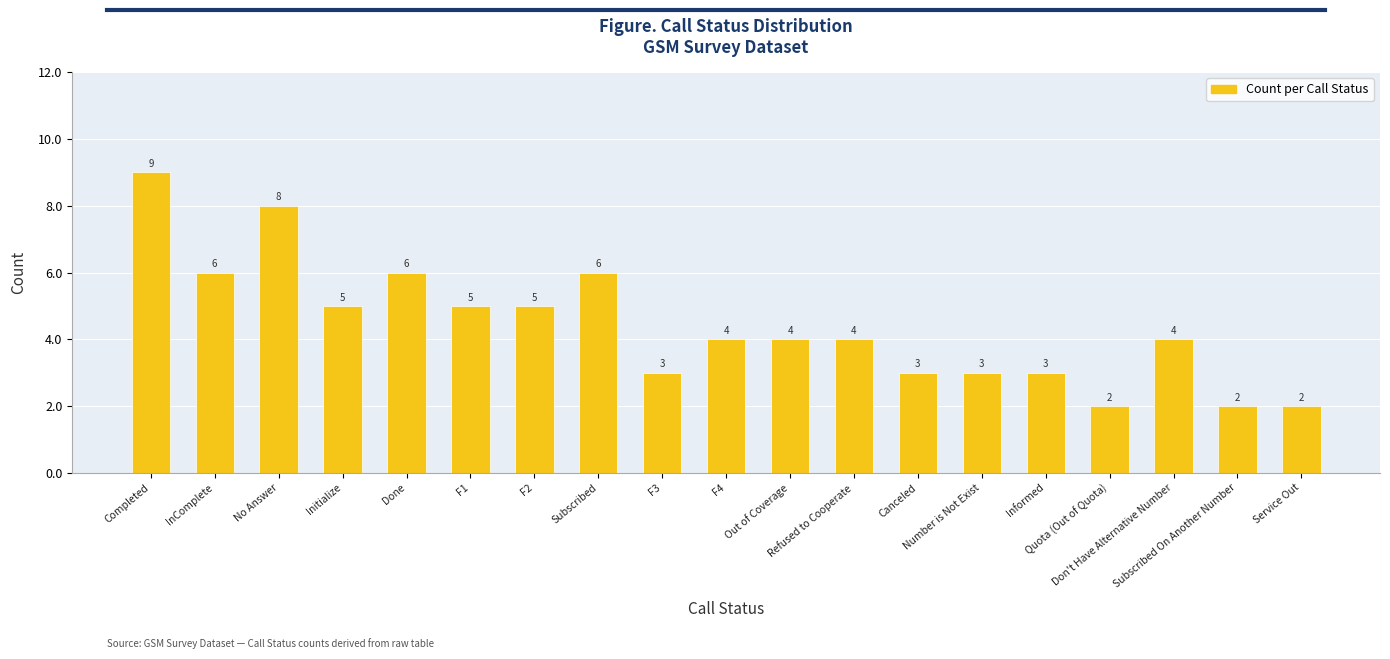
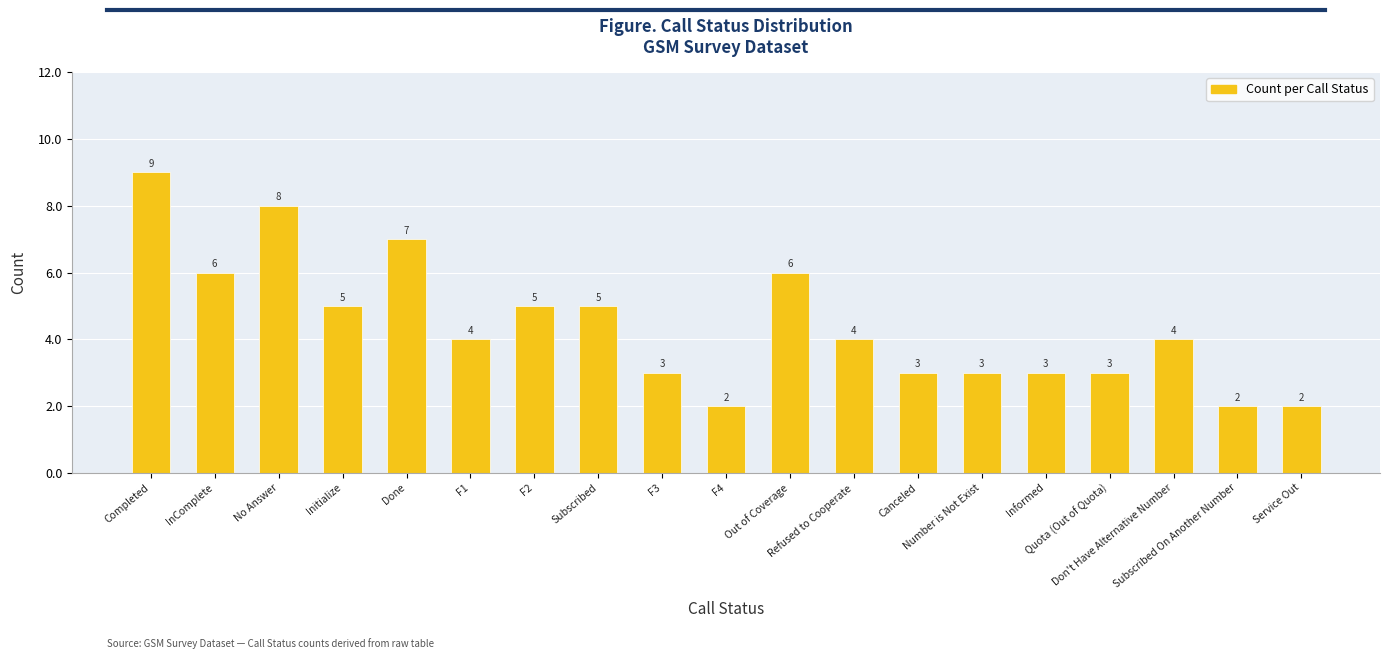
  {
    "Completed": 9,
    "InComplete": 6,
    "No Answer": 8,
    "Initialize": 5,
-   "Done": 6,
-   "F1": 5,
+   "Done": 7,
+   "F1": 4,
    "F2": 5,
-   "Subscribed": 6,
+   "Subscribed": 5,
    "F3": 3,
-   "F4": 4,
-   "Out of Coverage": 4,
+   "F4": 2,
+   "Out of Coverage": 6,
    "Refused to Cooperate": 4,
    "Canceled": 3,
    "Number is Not Exist": 3,
    "Informed": 3,
-   "Quota (Out of Quota)": 2,
+   "Quota (Out of Quota)": 3,
    "Don't Have Alternative Number": 4,
    "Subscribed On Another Number": 2,
    "Service Out": 2
  }
